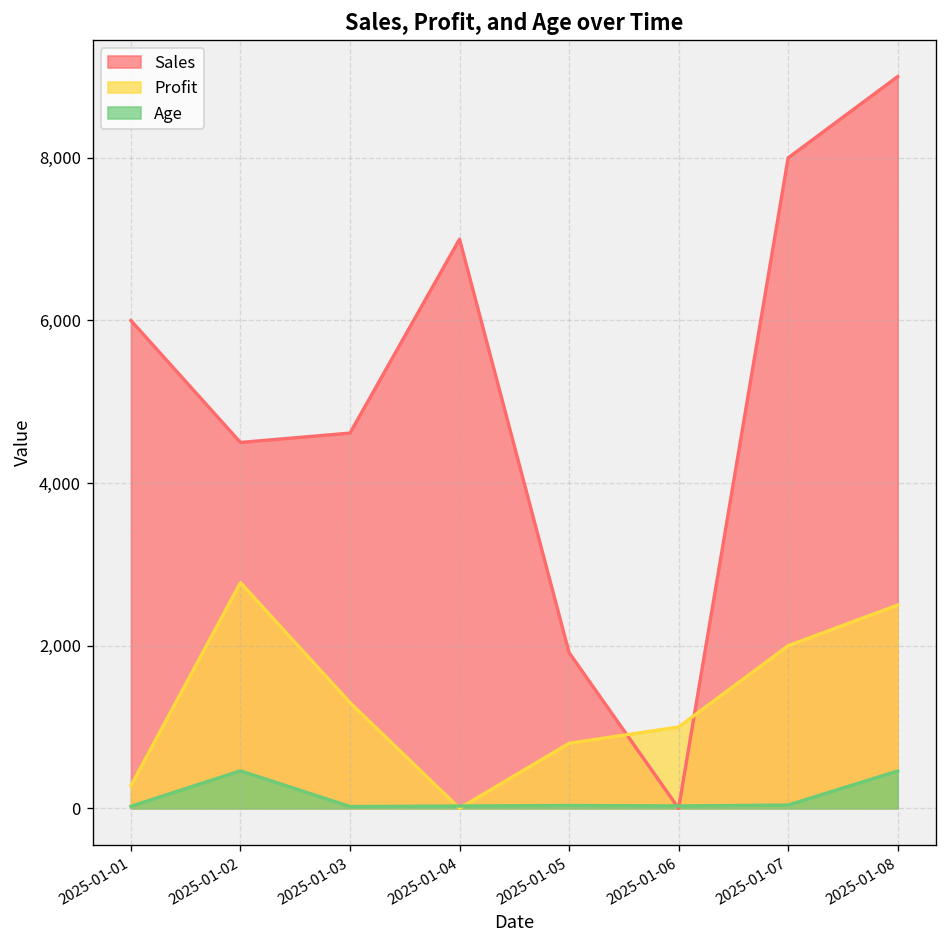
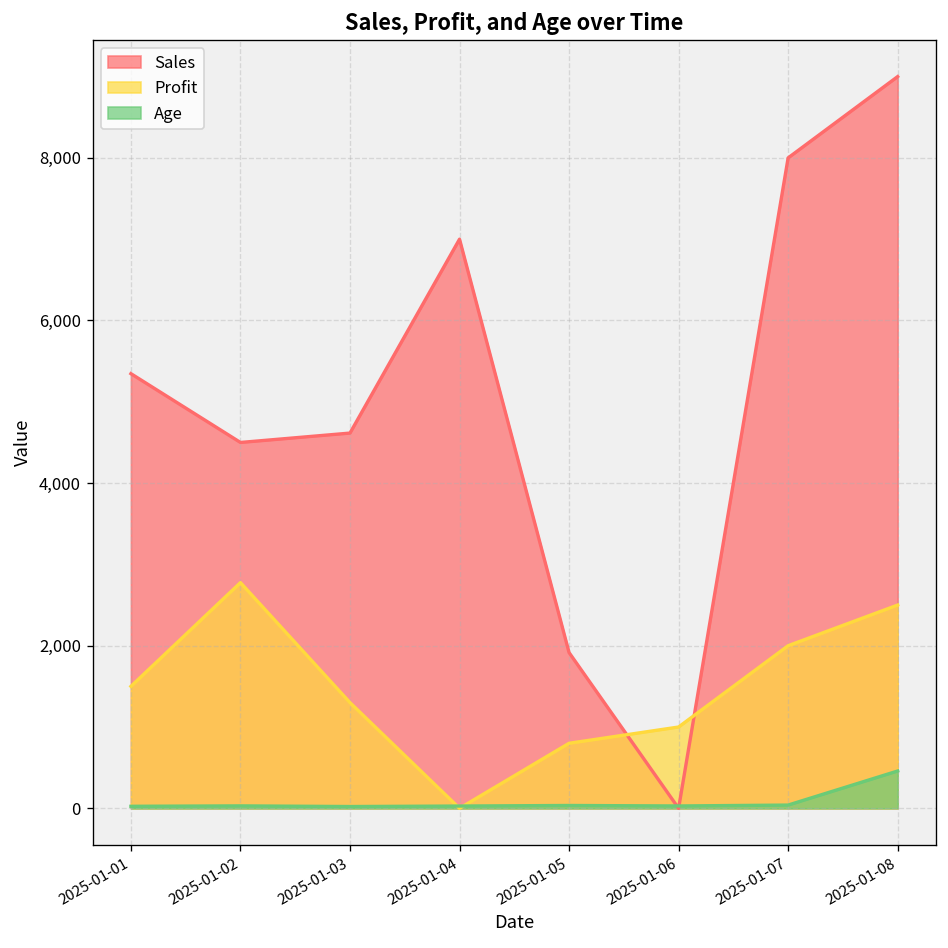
  {
    "Sales": {
-     "2025-01-01": "6,000",
+     "2025-01-01": "5,300",
      "2025-01-02": "4,500",
      "2025-01-03": "4,600",
      "2025-01-04": "7,000",
      "2025-01-05": "1,900",
      "2025-01-07": "8,000",
      "2025-01-08": "9,000"
    },
    "Profit": {
-     "2025-01-01": "300",
+     "2025-01-01": "1,500",
      "2025-01-02": "2,800",
      "2025-01-03": "1,300",
      "2025-01-05": "800",
      "2025-01-06": "1,000",
      "2025-01-07": "2,000",
      "2025-01-08": "2,500"
    },
    "Age": {
      "2025-01-01": "0",
-     "2025-01-02": "500",
+     "2025-01-02": "0",
      "2025-01-03": "0",
      "2025-01-05": "0",
      "2025-01-07": "0",
      "2025-01-08": "500"
    }
  }
